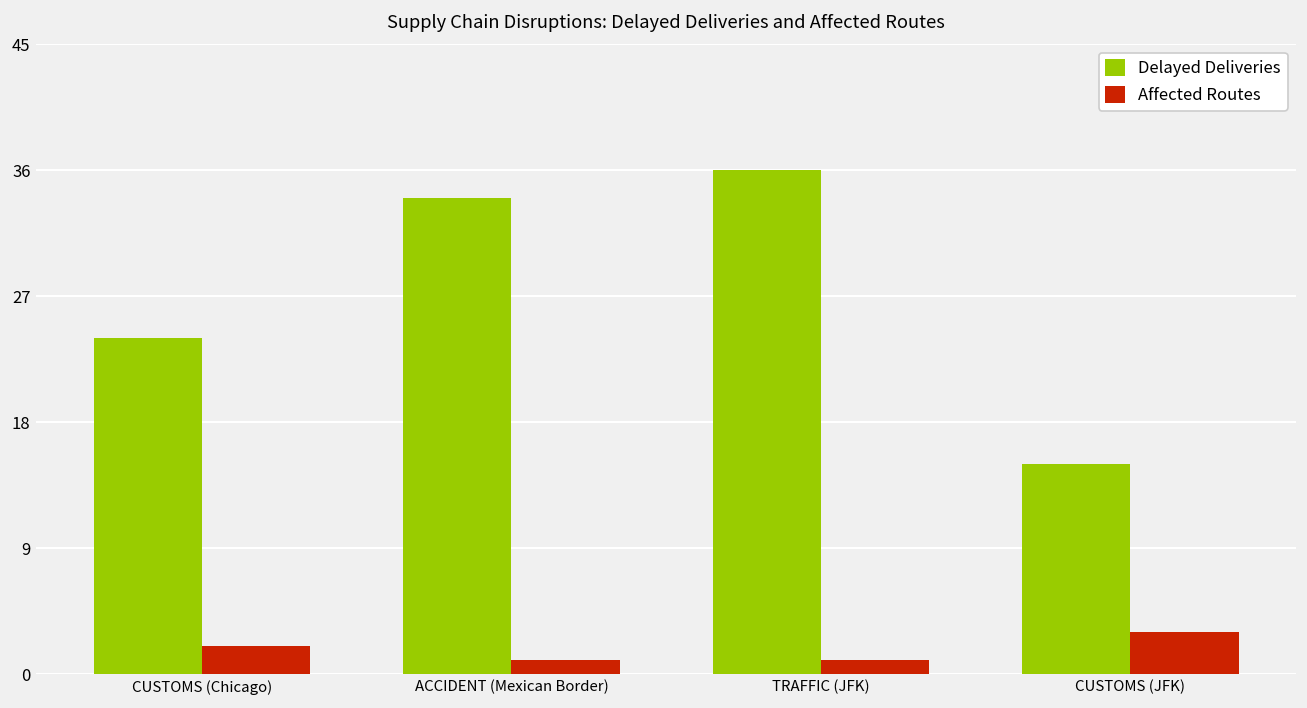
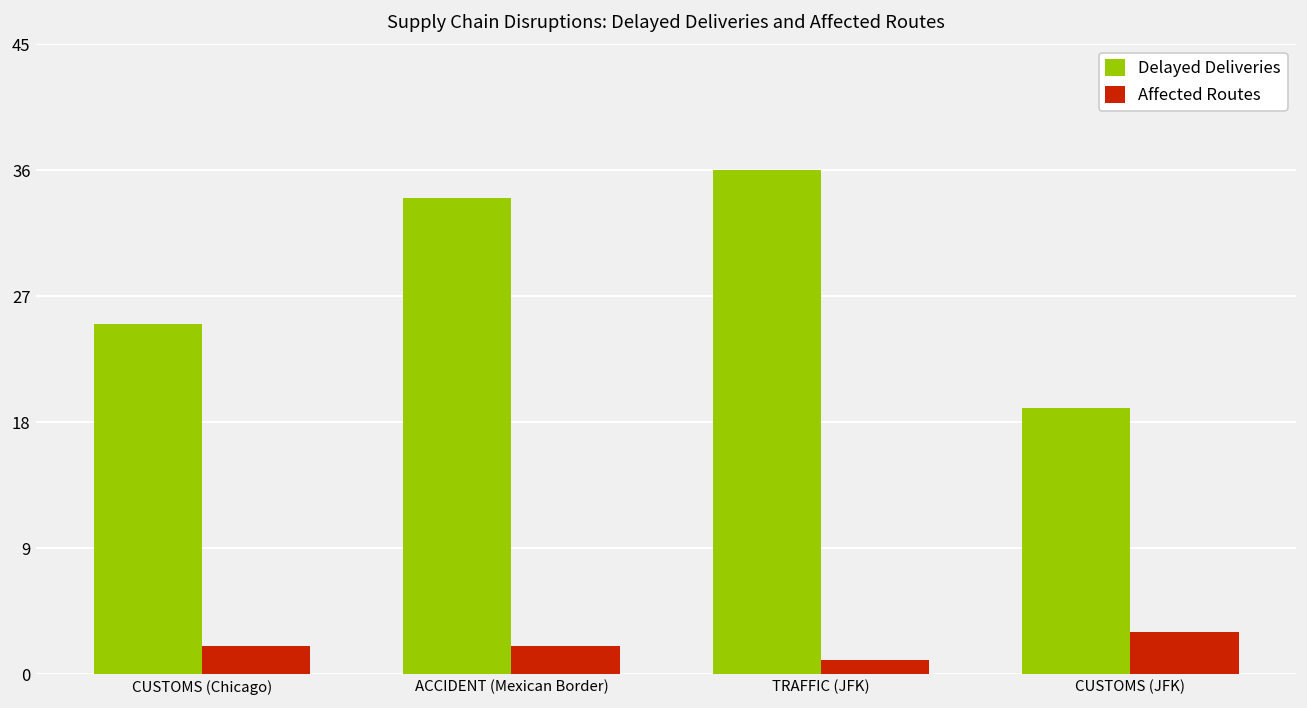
  {
    "Delayed Deliveries": {
-     "CUSTOMS (Chicago)": 24,
+     "CUSTOMS (Chicago)": 25,
      "ACCIDENT (Mexican Border)": 34,
      "TRAFFIC (JFK)": 36,
-     "CUSTOMS (JFK)": 15
+     "CUSTOMS (JFK)": 19
    },
    "Affected Routes": {
      "CUSTOMS (Chicago)": 2,
-     "ACCIDENT (Mexican Border)": 1,
+     "ACCIDENT (Mexican Border)": 2,
      "TRAFFIC (JFK)": 1,
      "CUSTOMS (JFK)": 3
    }
  }
